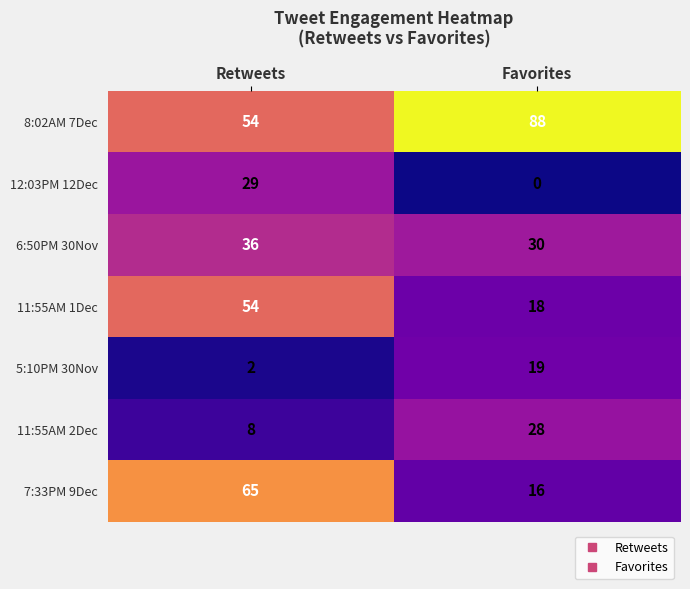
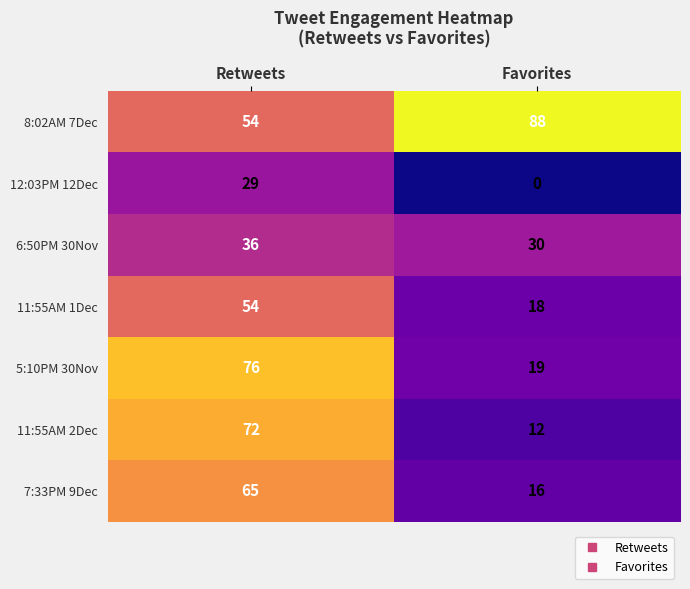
  {
    "8:02AM 7Dec": {
      "Retweets": 54,
      "Favorites": 88
    },
    "12:03PM 12Dec": {
      "Retweets": 29,
      "Favorites": 0
    },
    "6:50PM 30Nov": {
      "Retweets": 36,
      "Favorites": 30
    },
    "11:55AM 1Dec": {
      "Retweets": 54,
      "Favorites": 18
    },
    "5:10PM 30Nov": {
-     "Retweets": 2,
+     "Retweets": 76,
      "Favorites": 19
    },
    "11:55AM 2Dec": {
-     "Retweets": 8,
-     "Favorites": 28
+     "Retweets": 72,
+     "Favorites": 12
    },
    "7:33PM 9Dec": {
      "Retweets": 65,
      "Favorites": 16
    }
  }
